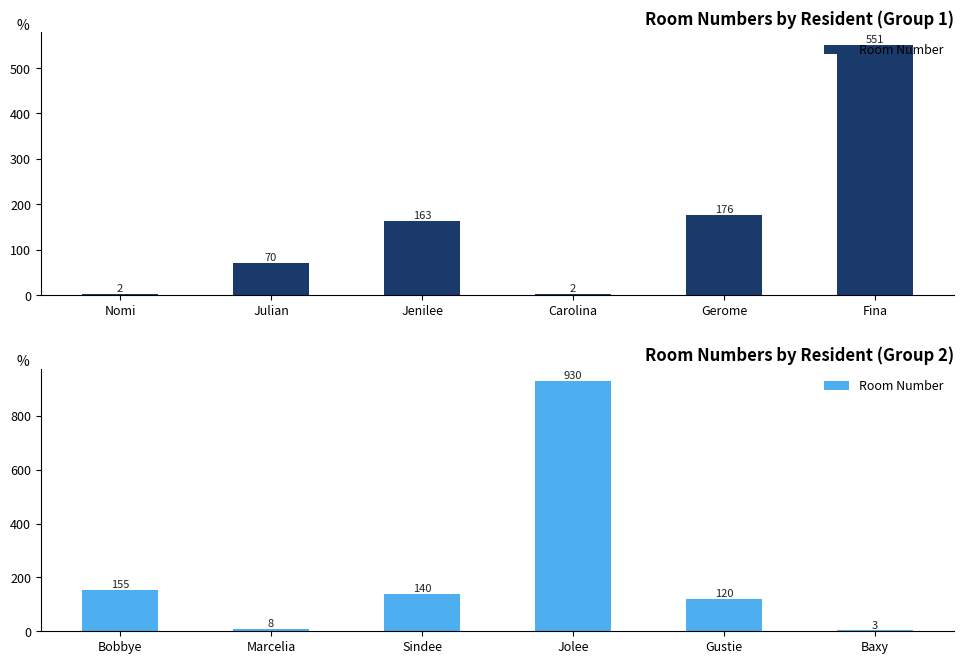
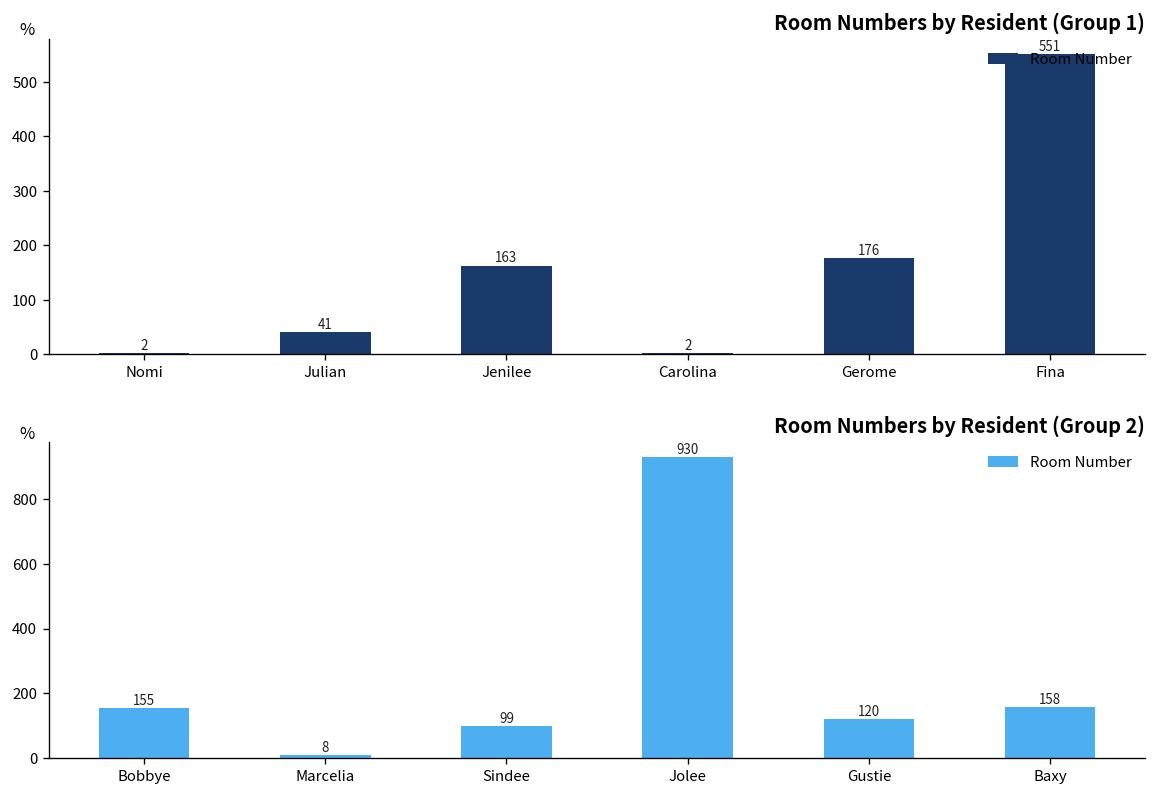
  {
    "Room Numbers by Resident (Group 1)": {
      "Nomi": 2,
-     "Julian": 70,
+     "Julian": 41,
      "Jenilee": 163,
      "Carolina": 2,
      "Gerome": 176,
      "Fina": 551
    },
    "Room Numbers by Resident (Group 2)": {
      "Bobbye": 155,
      "Marcelia": 8,
-     "Sindee": 140,
+     "Sindee": 99,
      "Jolee": 930,
      "Gustie": 120,
-     "Baxy": 3
+     "Baxy": 158
    }
  }
